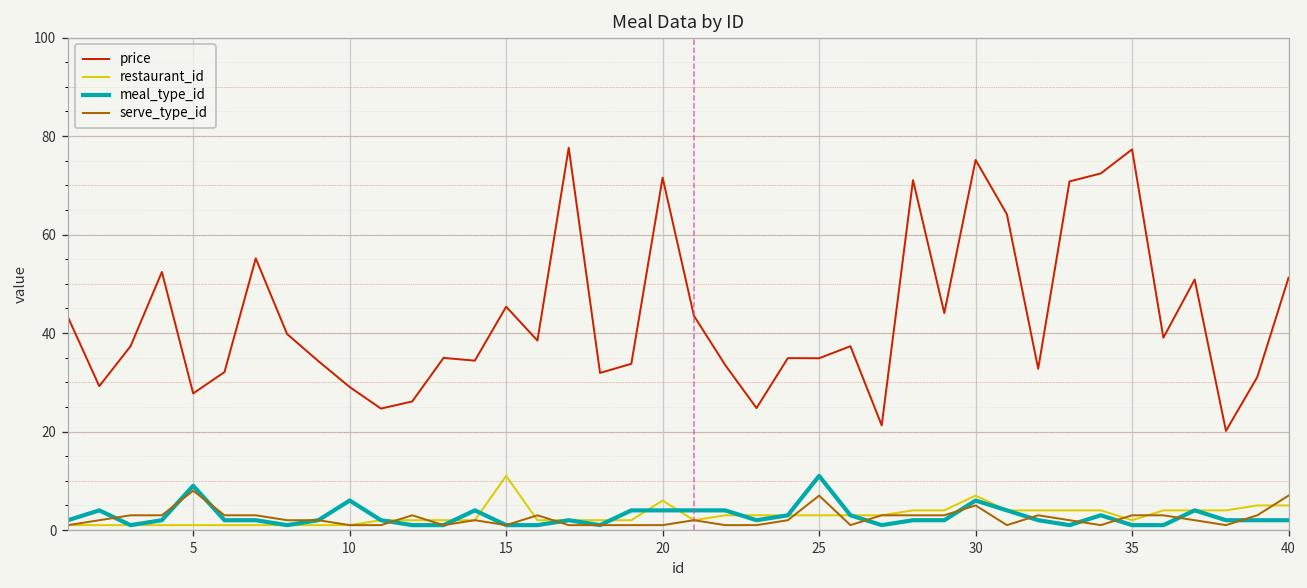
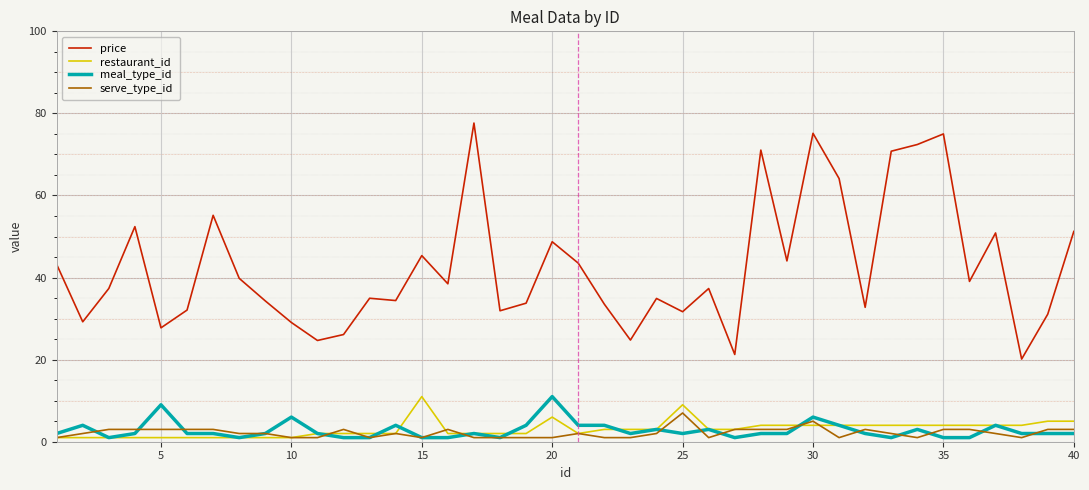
  {
    "price": {
      "5": 28,
      "10": 29,
      "15": 45,
-     "20": 72,
-     "25": 35,
+     "20": 49,
+     "25": 32,
      "30": 75,
-     "35": 77,
+     "35": 75,
      "40": 51
    },
    "restaurant_id": {
      "5": 1,
      "15": 11,
      "20": 6,
-     "25": 3,
-     "30": 7,
-     "35": 2,
+     "25": 9,
+     "30": 4,
+     "35": 4,
      "40": 5
    },
    "meal_type_id": {
      "5": 9,
      "10": 6,
-     "20": 4,
-     "25": 11,
+     "20": 11,
+     "25": 2,
      "30": 6,
      "35": 1,
      "40": 2
    },
    "serve_type_id": {
-     "5": 8,
+     "5": 3,
      "20": 1,
      "25": 7,
      "30": 5,
      "35": 3,
-     "40": 7
+     "40": 3
    }
  }
